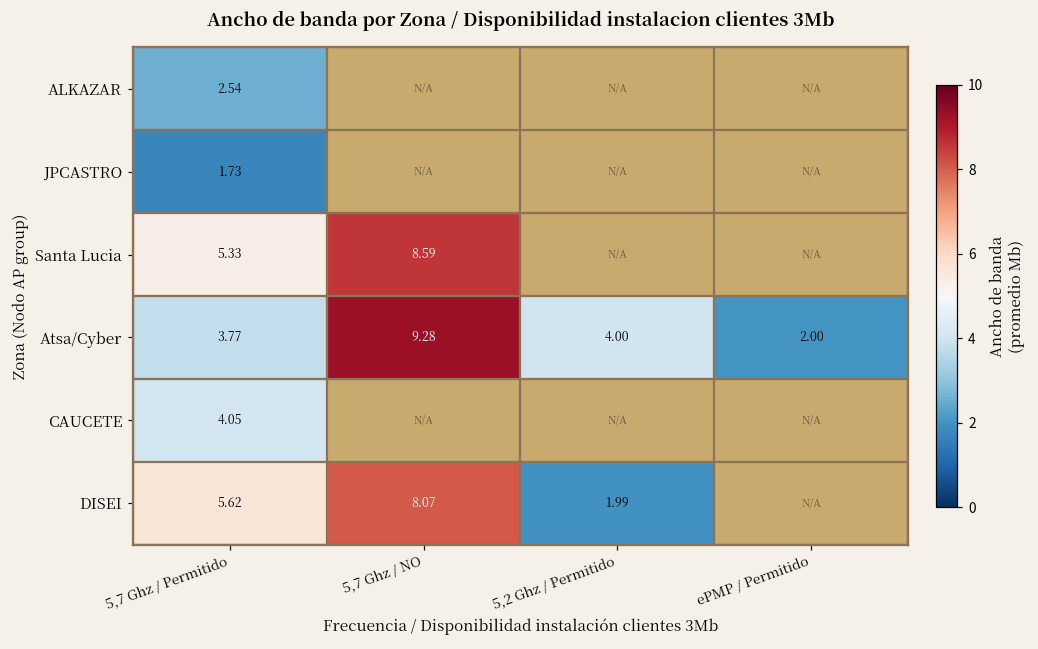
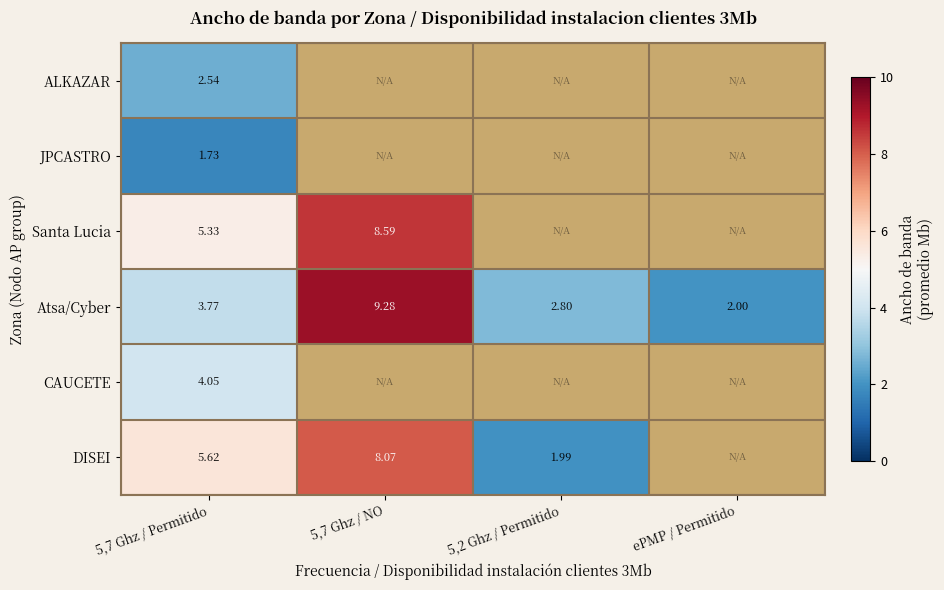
  {
    "ALKAZAR": {
      "5,7 Ghz / Permitido": 2.54
    },
    "JPCASTRO": {
      "5,7 Ghz / Permitido": 1.73
    },
    "Santa Lucia": {
      "5,7 Ghz / Permitido": 5.33,
      "5,7 Ghz / NO": 8.59
    },
    "Atsa/Cyber": {
      "5,7 Ghz / Permitido": 3.77,
      "5,7 Ghz / NO": 9.28,
-     "5,2 Ghz / Permitido": 4.00,
+     "5,2 Ghz / Permitido": 2.80,
      "ePMP / Permitido": 2.00
    },
    "CAUCETE": {
      "5,7 Ghz / Permitido": 4.05
    },
    "DISEI": {
      "5,7 Ghz / Permitido": 5.62,
      "5,7 Ghz / NO": 8.07,
      "5,2 Ghz / Permitido": 1.99
    }
  }
